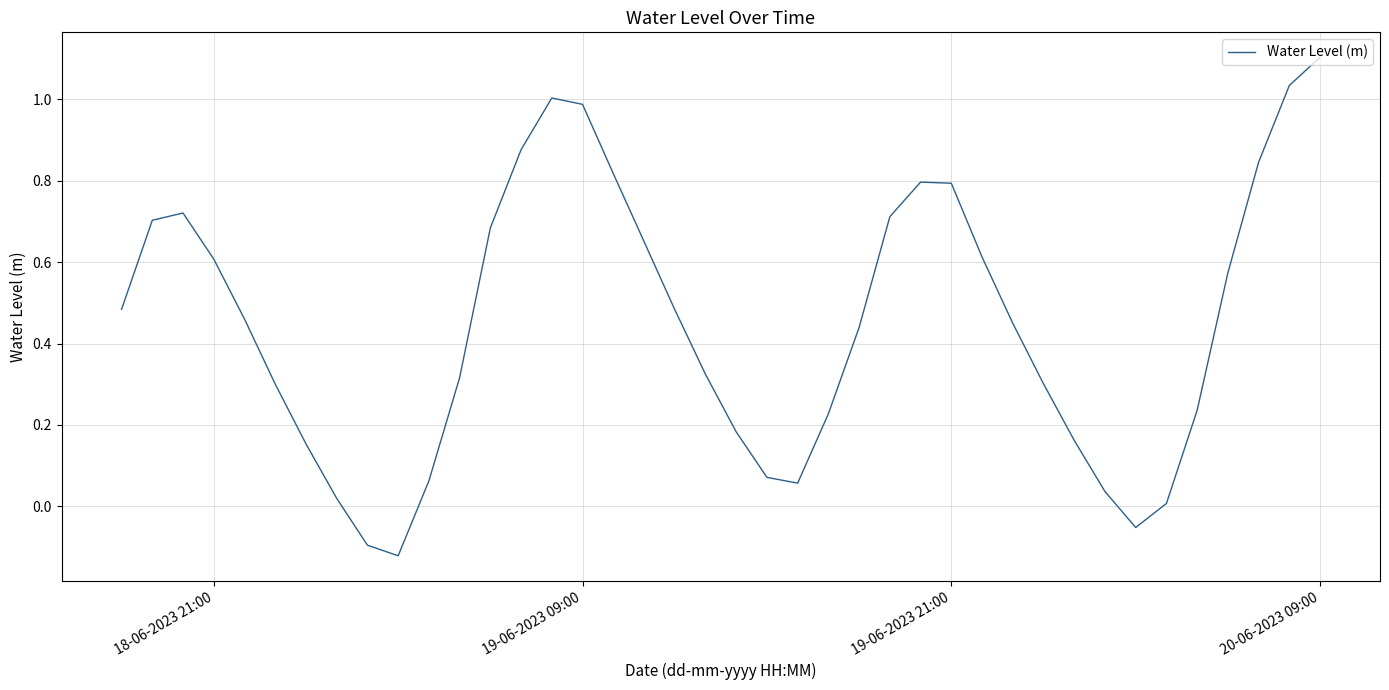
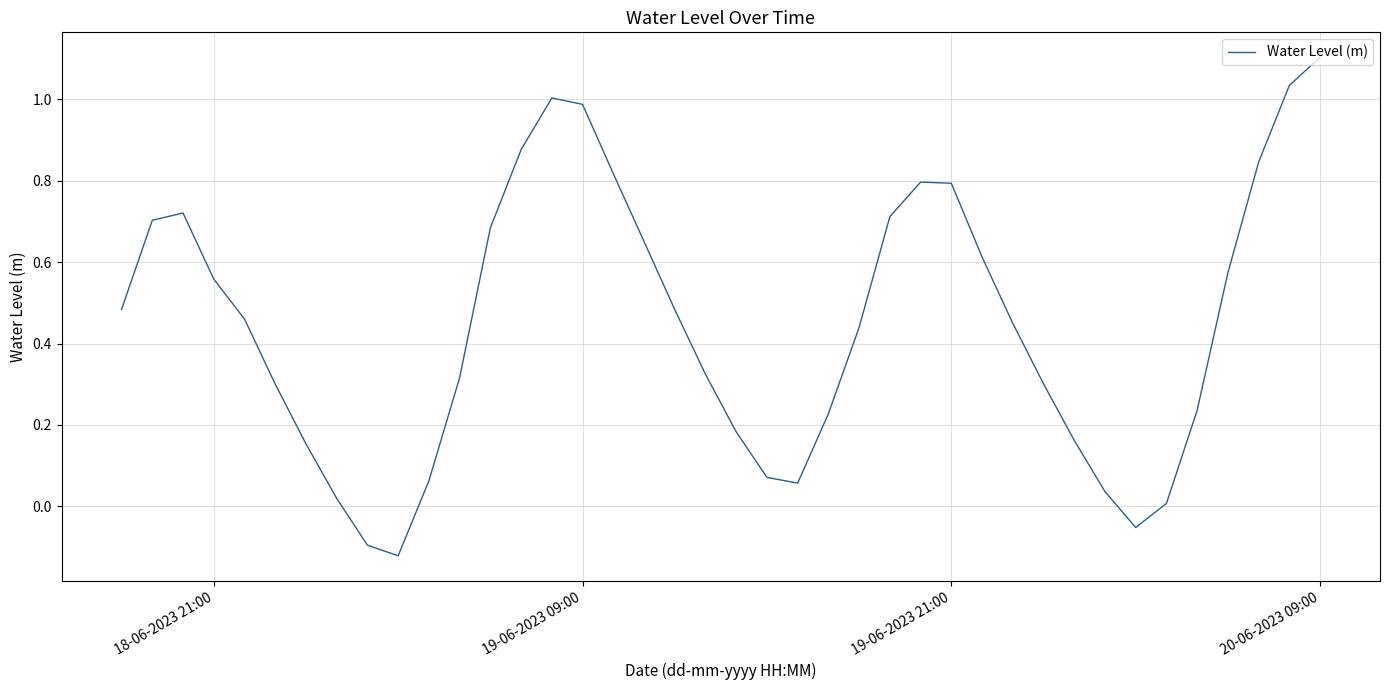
  {
-   "18-06-2023 21:00": 0.61,
+   "18-06-2023 21:00": 0.56,
    "19-06-2023 09:00": 0.99,
    "19-06-2023 21:00": 0.79
  }
